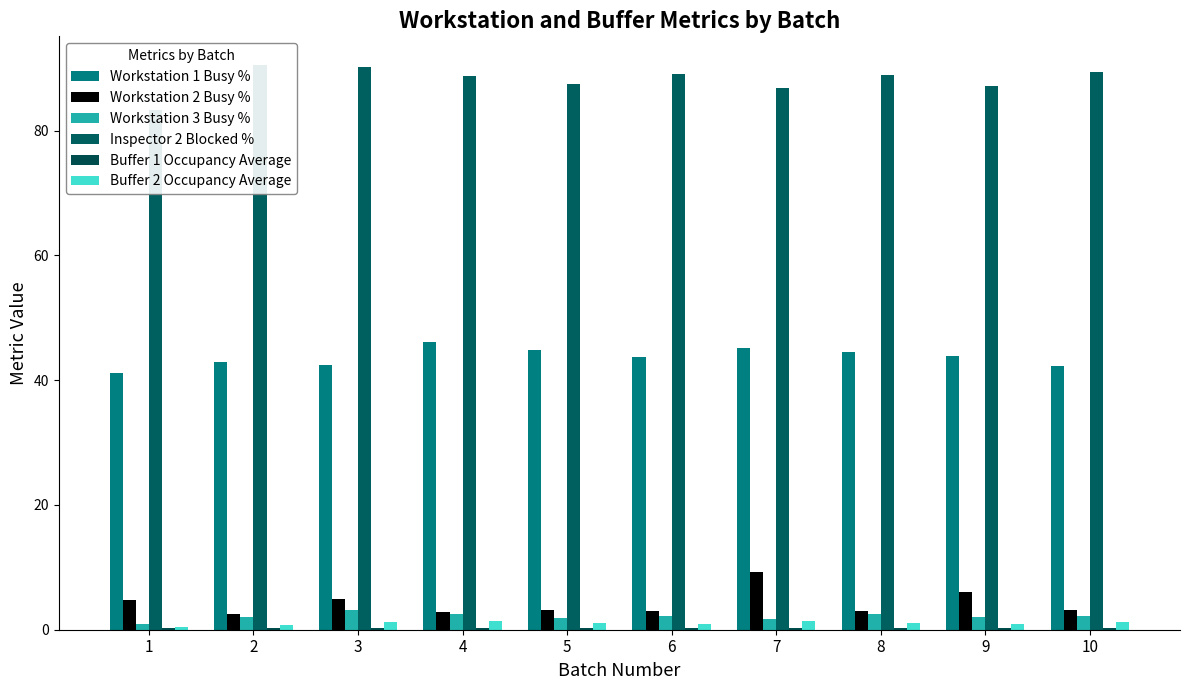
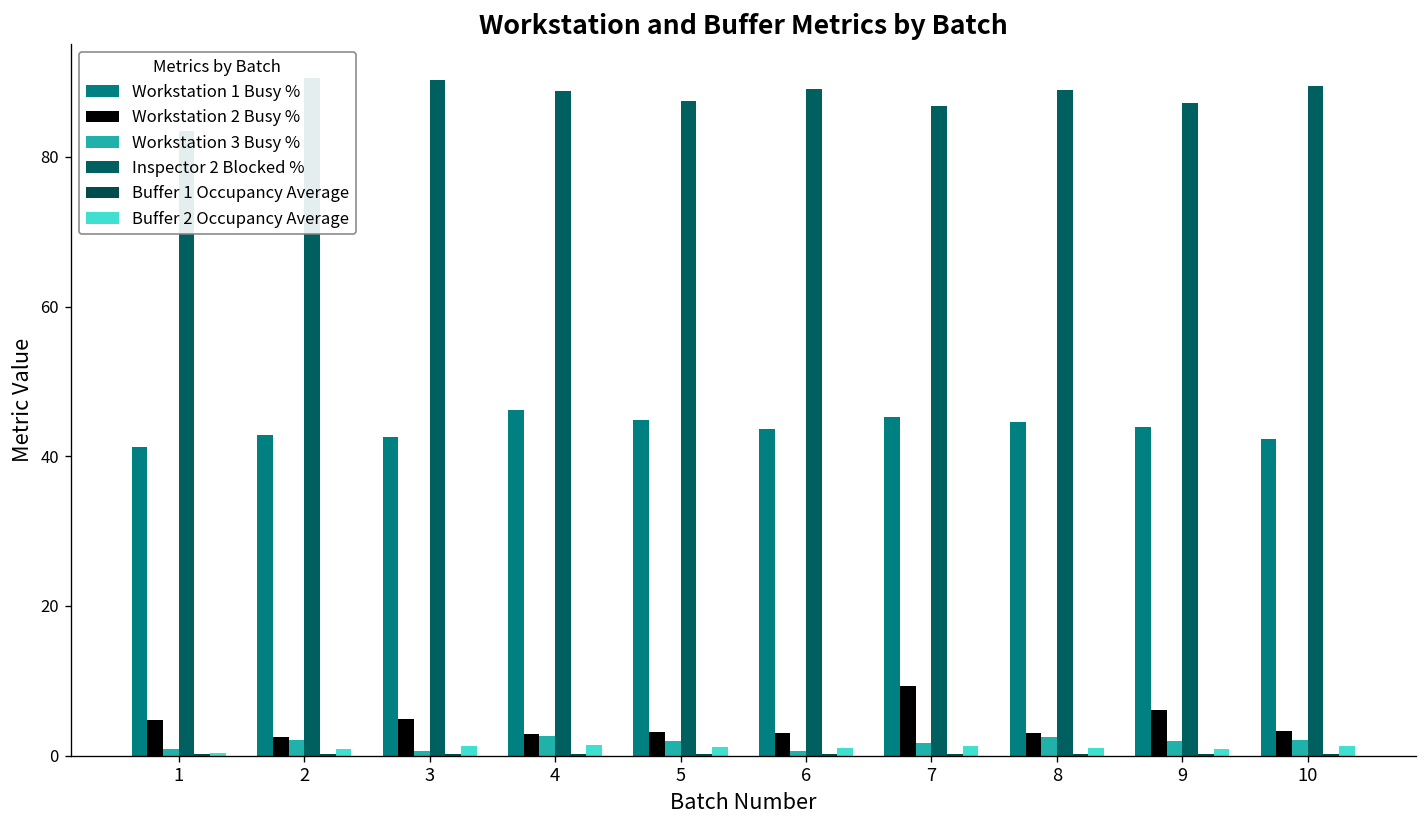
  {
    "Workstation 2 Busy %": {
      "1": 5,
      "2": 2,
      "3": 5,
      "4": 3,
      "5": 3,
      "6": 3,
      "7": 9,
      "8": 3,
      "9": 6,
      "10": 3
    },
    "Workstation 3 Busy %": {
      "1": 1,
      "2": 2,
-     "3": 3,
+     "3": 1,
      "4": 3,
      "5": 2,
-     "6": 2,
+     "6": 1,
      "7": 2,
      "8": 2,
      "9": 2,
      "10": 2
    },
    "Buffer 2 Occupancy Average": {
      "2": 1,
      "3": 1,
      "4": 1,
      "5": 1,
      "6": 1,
      "7": 1,
      "8": 1,
      "9": 1,
      "10": 1
    }
  }
